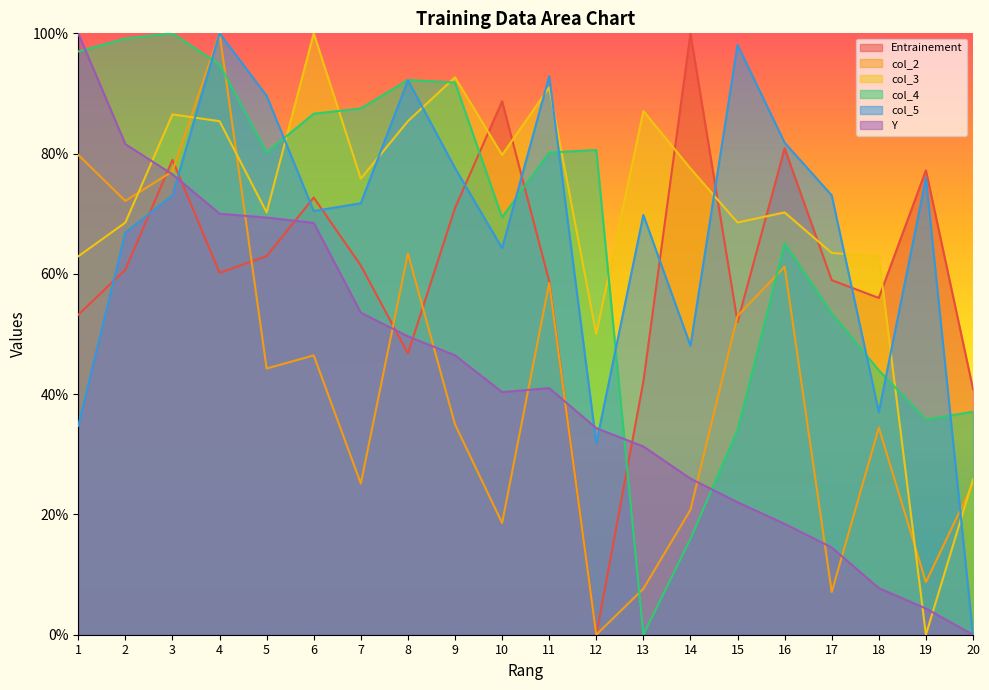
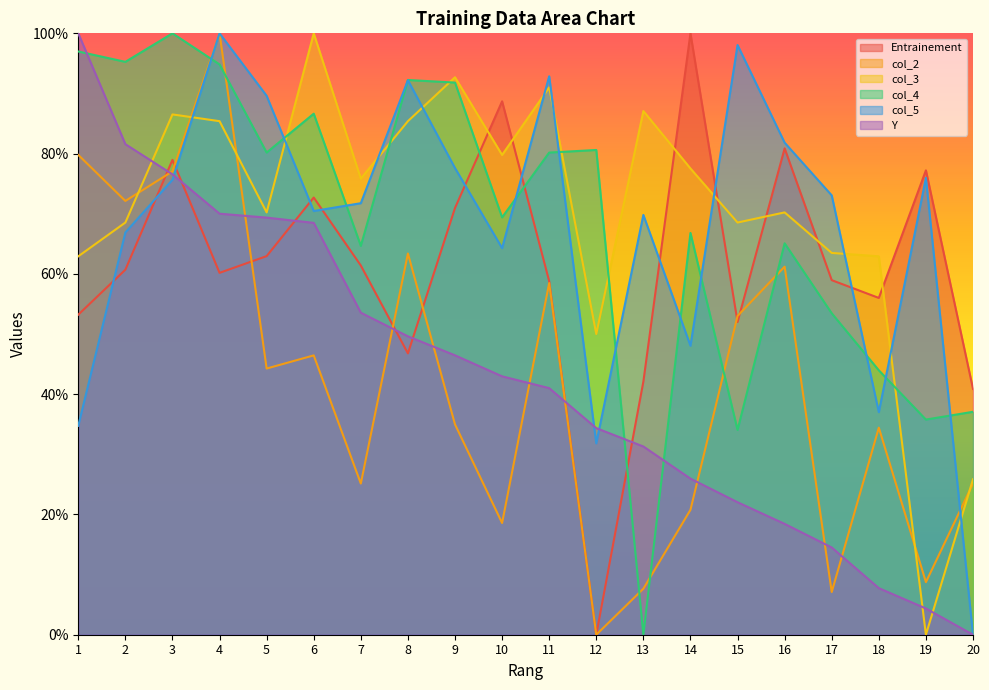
  {
    "Entrainement": {
      "1": "53%",
      "2": "61%",
      "3": "79%",
      "4": "60%",
      "5": "63%",
      "6": "73%",
      "7": "61%",
      "8": "47%",
      "9": "71%",
      "10": "89%",
      "13": "42%",
      "14": "100%",
      "15": "52%",
      "16": "81%",
      "17": "59%",
      "18": "56%",
      "19": "77%",
      "20": "41%"
    },
    "col_4": {
      "1": "97%",
-     "2": "99%",
+     "2": "95%",
      "3": "100%",
      "4": "95%",
      "5": "80%",
      "6": "87%",
-     "7": "87%",
+     "7": "65%",
      "9": "92%",
      "10": "69%",
      "11": "80%",
      "12": "81%",
      "13": "0%",
-     "14": "16%",
+     "14": "67%",
      "15": "34%",
      "16": "65%",
      "17": "53%",
      "18": "44%",
      "19": "36%",
      "20": "37%"
    },
    "col_5": {
      "1": "35%",
      "2": "67%",
-     "3": "73%",
+     "3": "76%",
      "5": "90%",
      "6": "70%",
      "7": "72%",
      "9": "78%",
      "10": "64%",
      "11": "93%",
      "12": "32%",
      "13": "70%",
      "14": "48%",
      "15": "98%",
      "16": "82%",
      "17": "73%",
      "18": "37%",
      "19": "76%"
    },
    "Y": {
      "1": "100%",
      "2": "82%",
      "3": "77%",
      "4": "70%",
      "5": "69%",
      "6": "68%",
      "7": "54%",
      "8": "50%",
      "9": "46%",
-     "10": "40%",
+     "10": "43%",
      "11": "41%",
      "12": "34%",
      "13": "31%",
      "14": "26%",
      "15": "22%",
      "16": "18%",
      "17": "15%",
      "18": "8%",
      "19": "4%"
    }
  }
